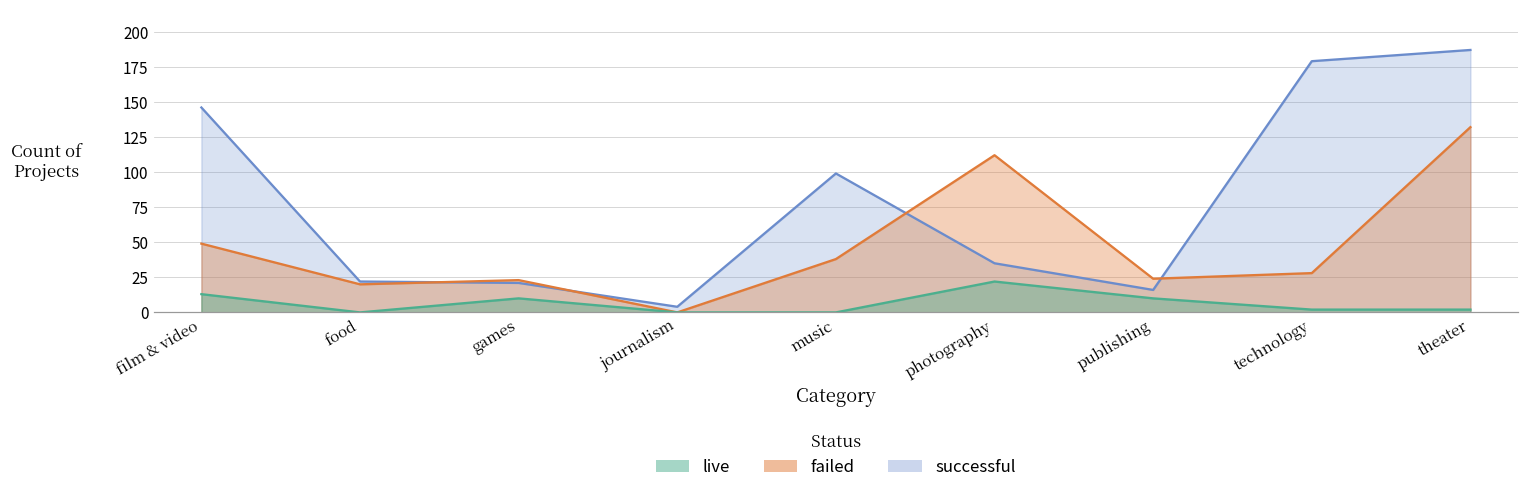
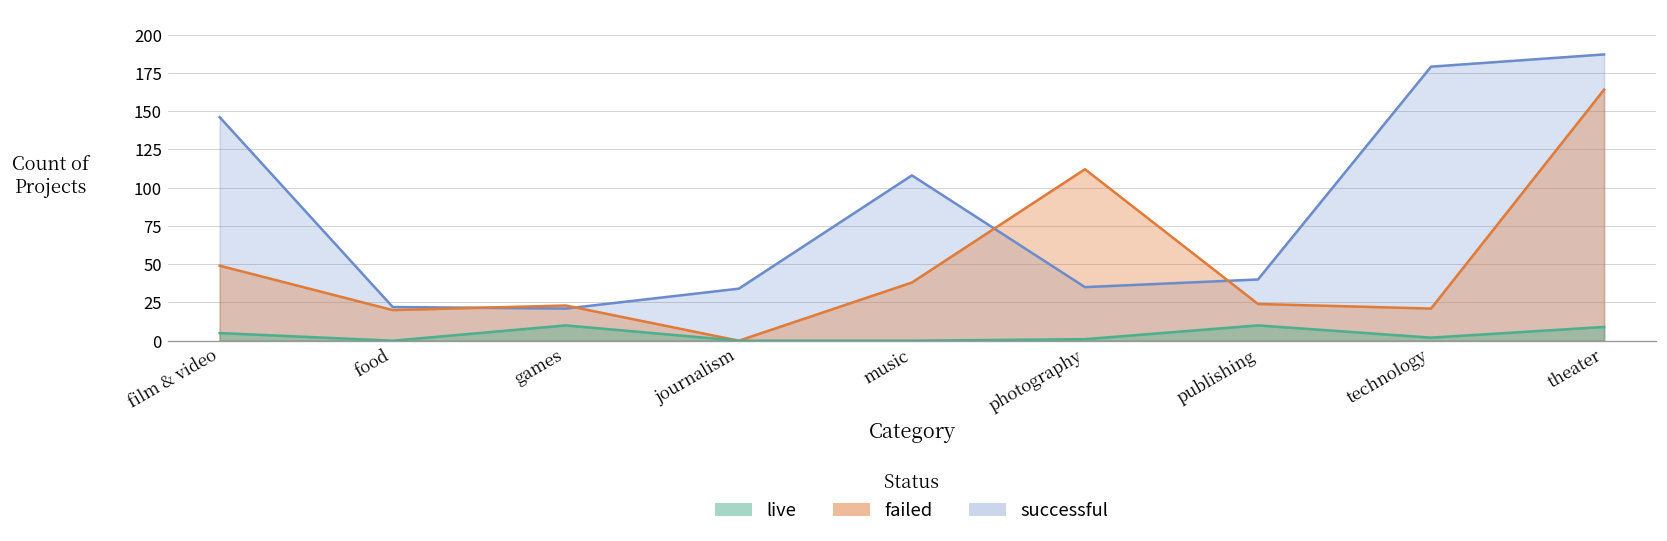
  {
    "successful": {
      "film & video": 146,
      "games": 21,
-     "journalism": 4,
-     "music": 99,
+     "journalism": 34,
+     "music": 108,
      "photography": 35,
-     "publishing": 16,
+     "publishing": 40,
      "technology": 179,
      "theater": 187
    },
    "failed": {
      "film & video": 49,
      "games": 23,
      "music": 38,
      "photography": 112,
      "publishing": 24,
-     "technology": 28,
-     "theater": 132
+     "technology": 21,
+     "theater": 164
    },
    "live": {
-     "film & video": 13,
+     "film & video": 5,
      "food": 0,
      "games": 10,
      "music": 0,
-     "photography": 22,
+     "photography": 1,
      "publishing": 10,
      "technology": 2,
-     "theater": 2
+     "theater": 9
    }
  }
